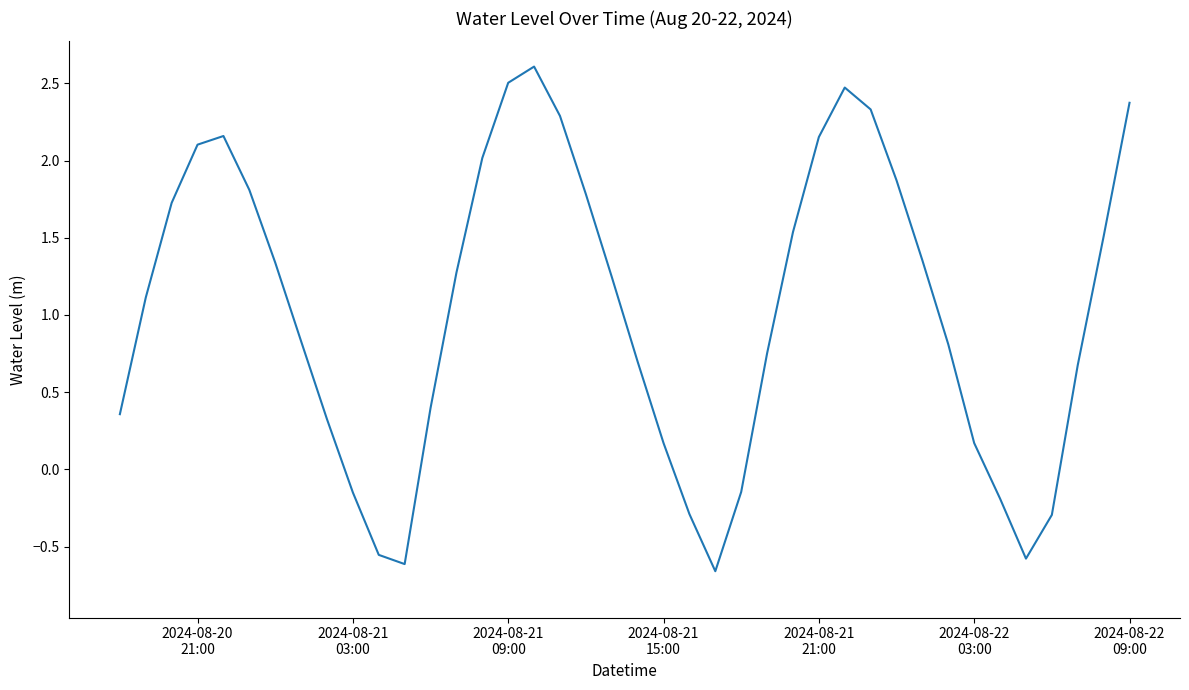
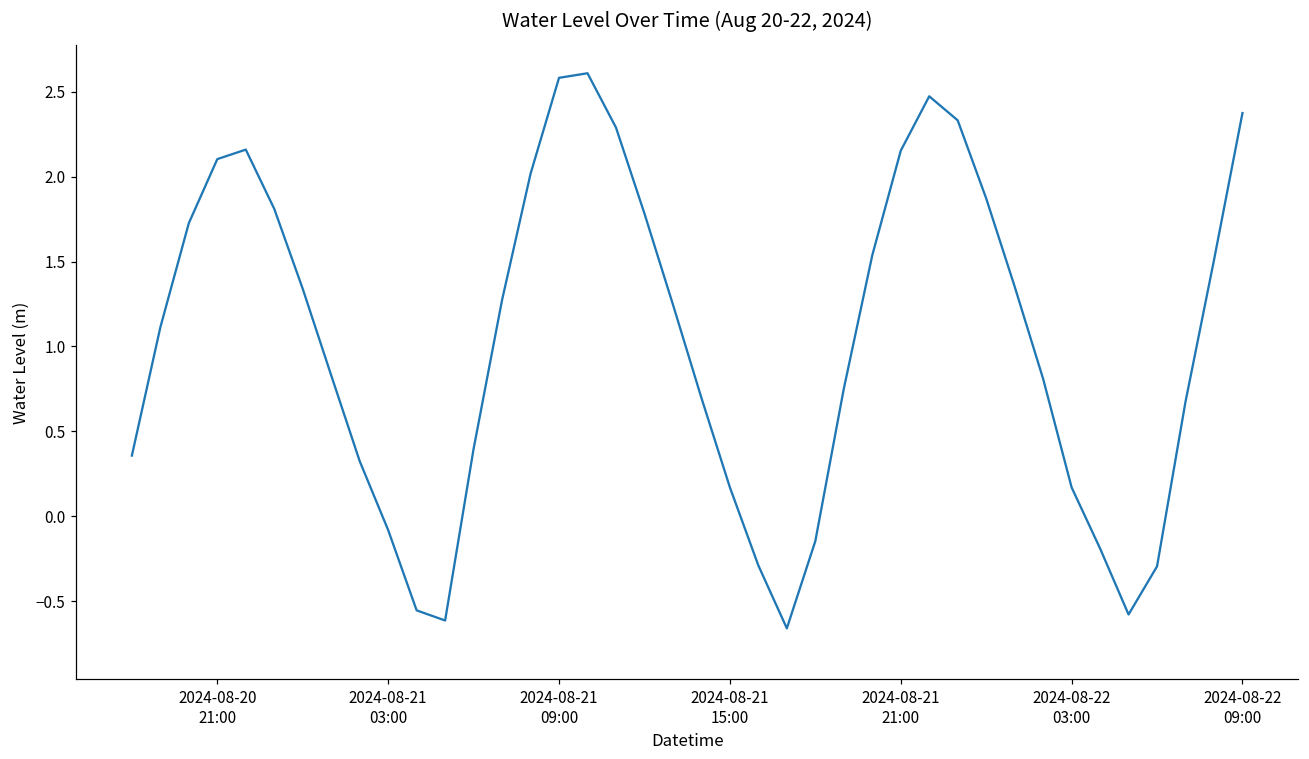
  {
    "2024-08-20 21:00": 2.10,
-   "2024-08-21 03:00": -0.15,
-   "2024-08-21 09:00": 2.50,
+   "2024-08-21 03:00": -0.08,
+   "2024-08-21 09:00": 2.58,
    "2024-08-21 15:00": 0.17,
    "2024-08-21 21:00": 2.15,
    "2024-08-22 03:00": 0.17,
    "2024-08-22 09:00": 2.37
  }
